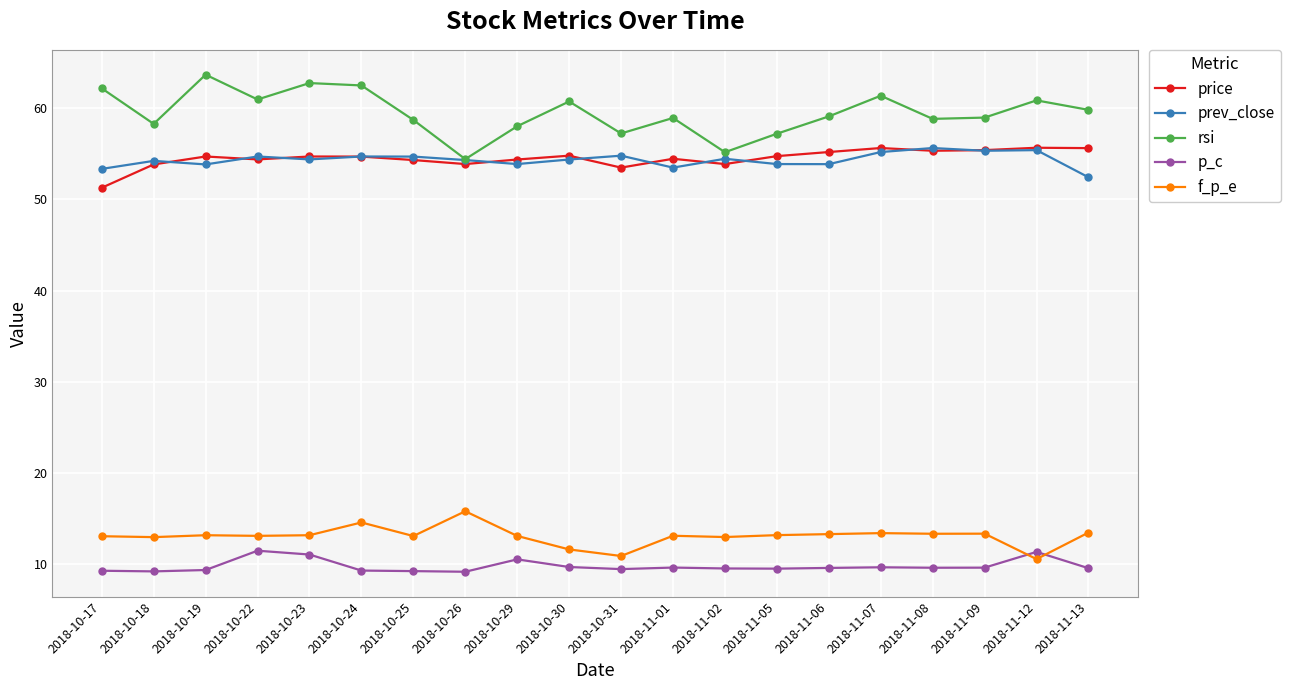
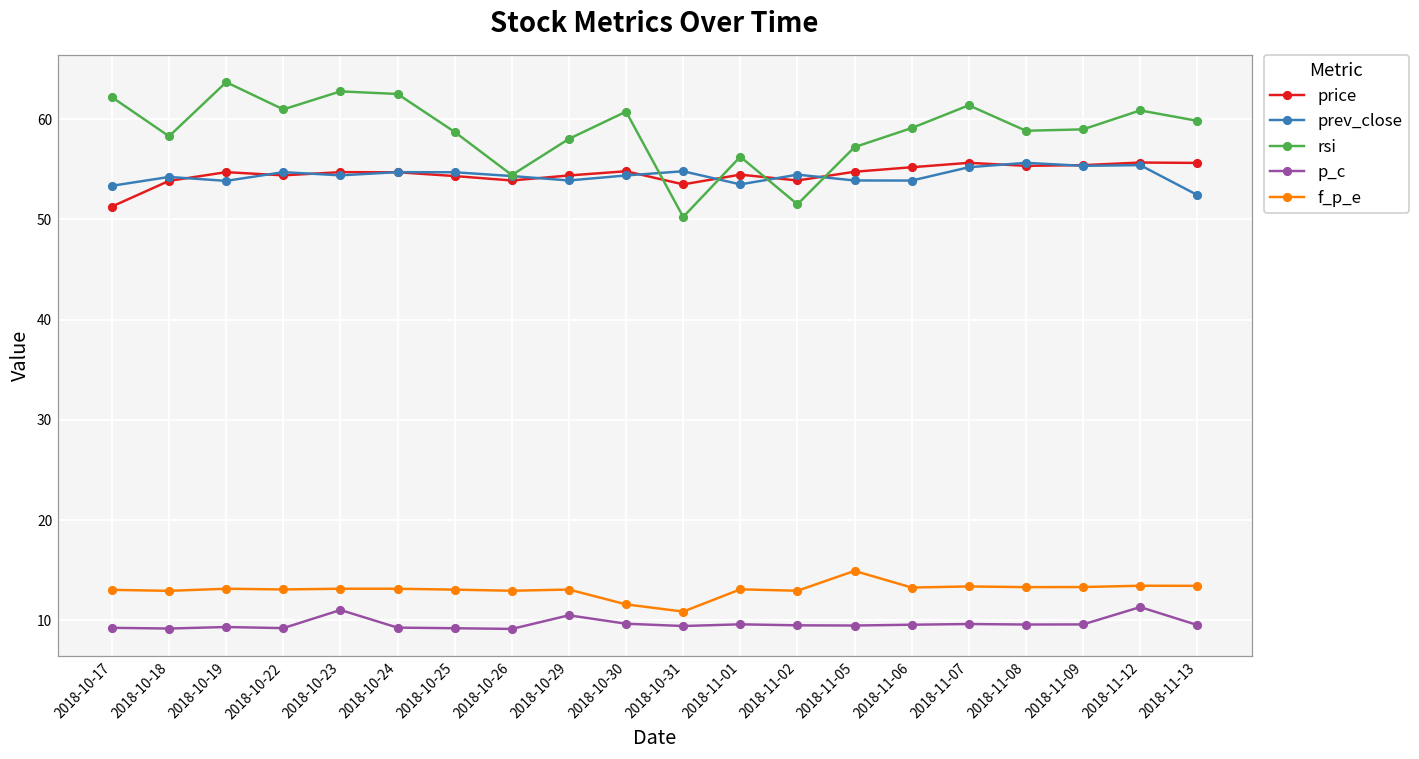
  {
    "price": {
      "2018-10-17": 51,
      "2018-10-18": 54,
      "2018-10-19": 55,
      "2018-10-22": 54,
      "2018-10-23": 55,
      "2018-10-25": 54,
      "2018-10-26": 54,
      "2018-10-29": 54,
      "2018-10-30": 55,
      "2018-10-31": 54,
      "2018-11-01": 54,
      "2018-11-02": 54,
      "2018-11-05": 55,
      "2018-11-06": 55,
      "2018-11-07": 56,
      "2018-11-08": 55,
      "2018-11-13": 56
    },
    "prev_close": {
      "2018-10-17": 53,
      "2018-10-18": 54,
      "2018-10-19": 54,
      "2018-10-22": 55,
      "2018-10-23": 54,
      "2018-10-25": 55,
      "2018-10-29": 54,
      "2018-10-30": 54,
      "2018-10-31": 55,
      "2018-11-01": 54,
      "2018-11-02": 54,
      "2018-11-05": 54,
      "2018-11-06": 54,
      "2018-11-07": 55,
      "2018-11-08": 56,
      "2018-11-13": 52
    },
    "rsi": {
      "2018-10-17": 62,
      "2018-10-18": 58,
      "2018-10-19": 64,
      "2018-10-22": 61,
      "2018-10-23": 63,
      "2018-10-24": 63,
      "2018-10-25": 59,
      "2018-10-29": 58,
      "2018-10-30": 61,
-     "2018-10-31": 57,
-     "2018-11-01": 59,
-     "2018-11-02": 55,
+     "2018-10-31": 50,
+     "2018-11-01": 56,
+     "2018-11-02": 52,
      "2018-11-05": 57,
      "2018-11-06": 59,
      "2018-11-07": 61,
      "2018-11-08": 59,
      "2018-11-09": 59,
      "2018-11-12": 61,
      "2018-11-13": 60
    },
    "p_c": {
      "2018-10-17": 9,
      "2018-10-18": 9,
      "2018-10-19": 9,
-     "2018-10-22": 11,
+     "2018-10-22": 9,
      "2018-10-23": 11,
      "2018-10-24": 9,
      "2018-10-25": 9,
      "2018-10-26": 9,
      "2018-10-29": 11,
      "2018-10-30": 10,
      "2018-10-31": 9,
      "2018-11-01": 10,
      "2018-11-02": 10,
      "2018-11-05": 9,
      "2018-11-06": 10,
      "2018-11-07": 10,
      "2018-11-08": 10,
      "2018-11-09": 10,
      "2018-11-12": 11,
      "2018-11-13": 10
    },
    "f_p_e": {
      "2018-10-17": 13,
      "2018-10-18": 13,
      "2018-10-19": 13,
      "2018-10-22": 13,
      "2018-10-23": 13,
-     "2018-10-24": 15,
+     "2018-10-24": 13,
      "2018-10-25": 13,
-     "2018-10-26": 16,
+     "2018-10-26": 13,
      "2018-10-29": 13,
      "2018-10-30": 12,
      "2018-10-31": 11,
      "2018-11-01": 13,
      "2018-11-02": 13,
-     "2018-11-05": 13,
+     "2018-11-05": 15,
      "2018-11-06": 13,
      "2018-11-07": 13,
      "2018-11-08": 13,
      "2018-11-09": 13,
-     "2018-11-12": 11,
+     "2018-11-12": 13,
      "2018-11-13": 13
    }
  }
